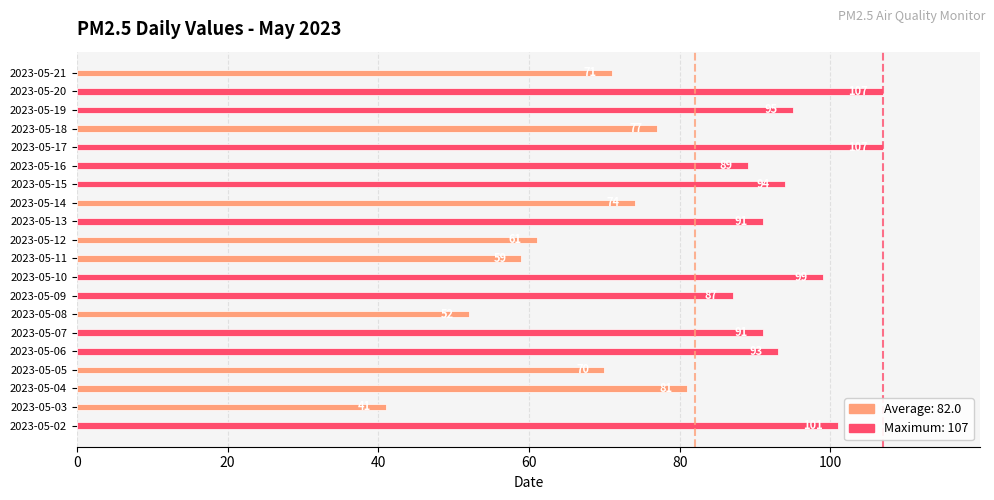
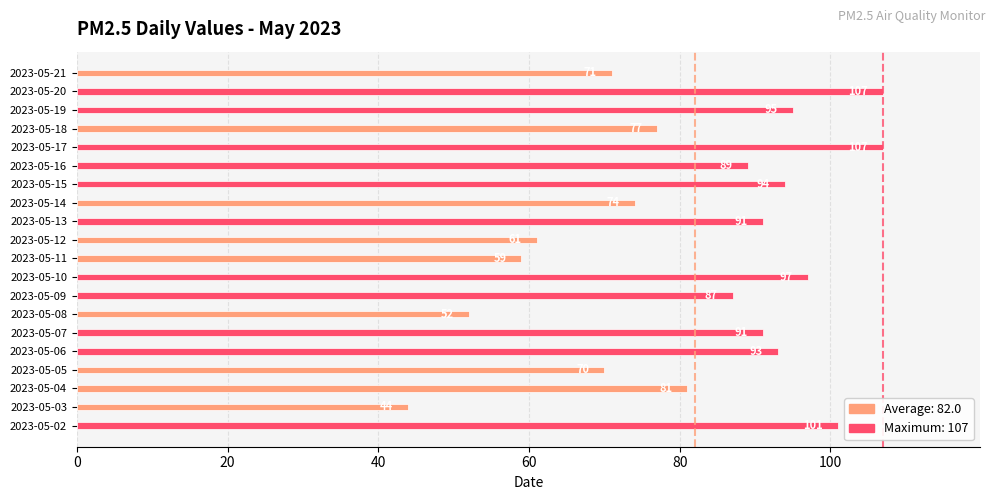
  {
    "2023-05-21": 71,
    "2023-05-20": 107,
    "2023-05-19": 95,
    "2023-05-18": 77,
    "2023-05-17": 107,
    "2023-05-16": 89,
    "2023-05-15": 94,
    "2023-05-14": 74,
    "2023-05-13": 91,
    "2023-05-12": 61,
    "2023-05-11": 59,
-   "2023-05-10": 99,
+   "2023-05-10": 97,
    "2023-05-09": 87,
    "2023-05-08": 52,
    "2023-05-07": 91,
    "2023-05-06": 93,
    "2023-05-05": 70,
    "2023-05-04": 81,
-   "2023-05-03": 41,
+   "2023-05-03": 44,
    "2023-05-02": 101
  }
